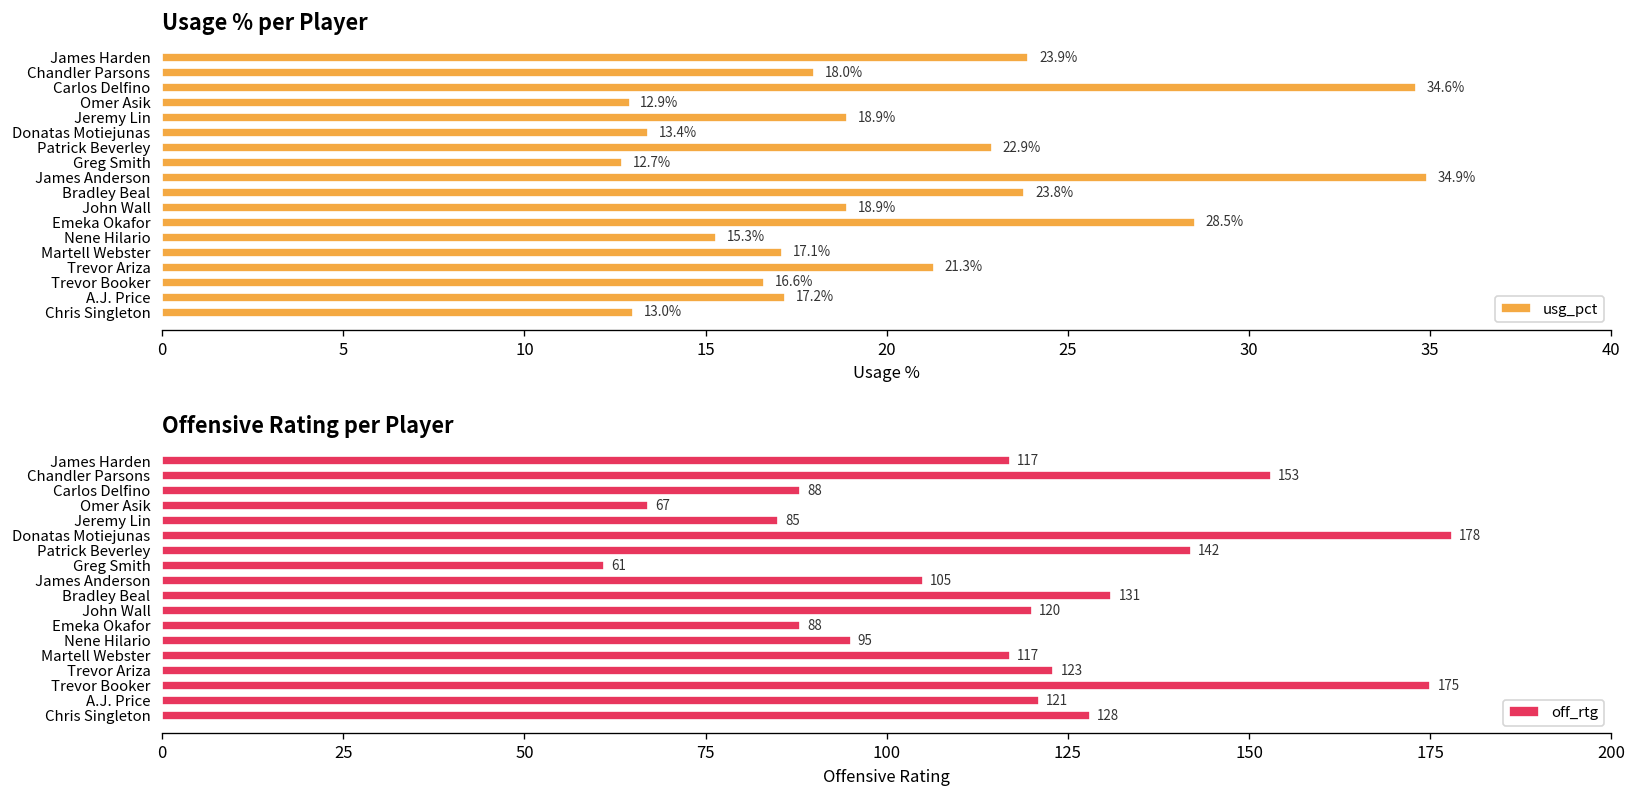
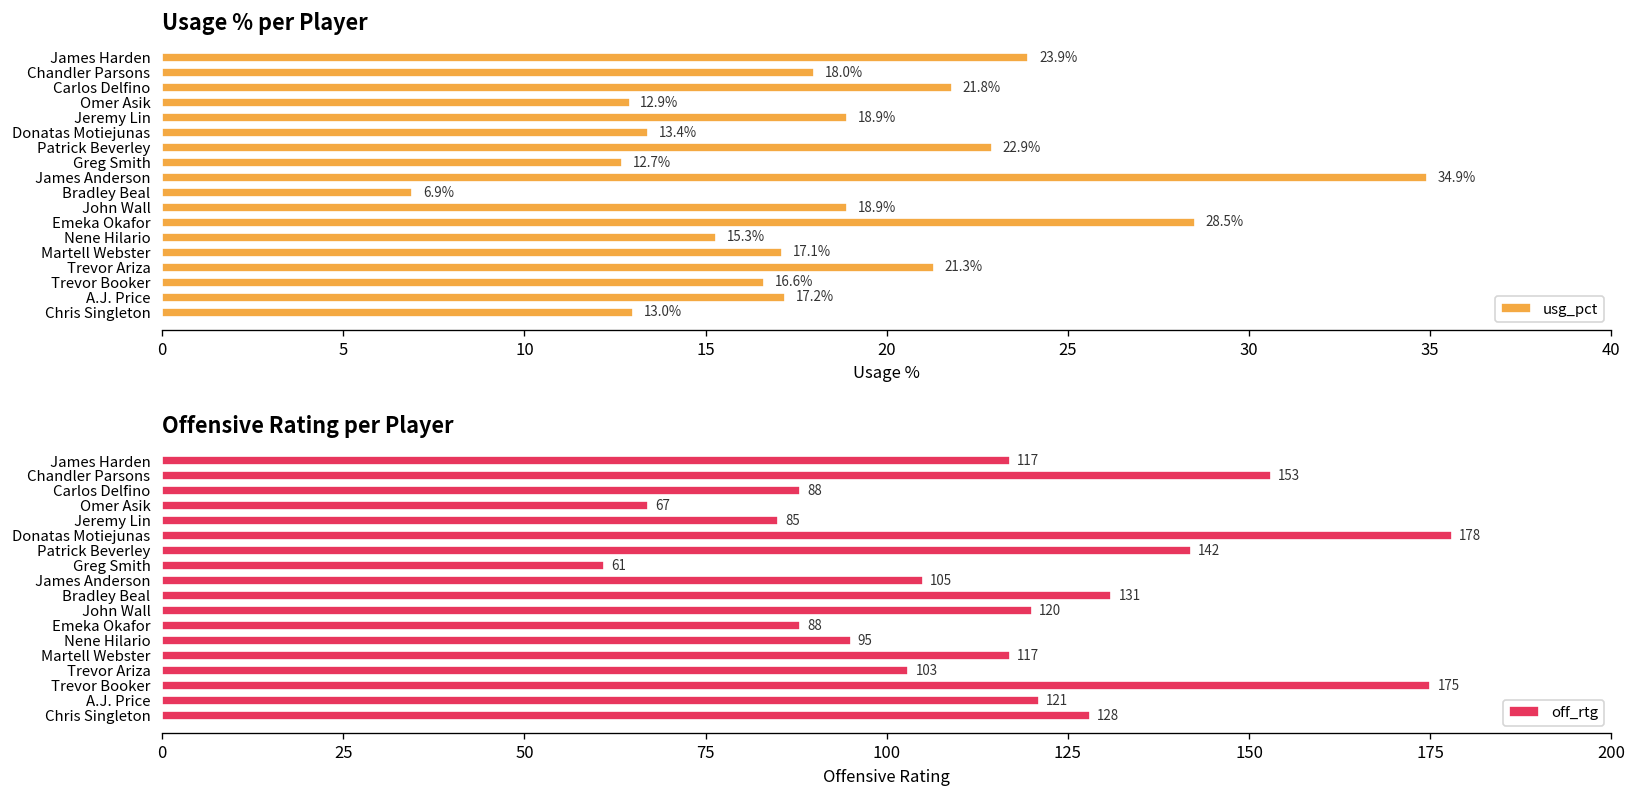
  {
    "Usage % per Player": {
      "James Harden": "23.9%",
      "Chandler Parsons": "18.0%",
-     "Carlos Delfino": "34.6%",
+     "Carlos Delfino": "21.8%",
      "Omer Asik": "12.9%",
      "Jeremy Lin": "18.9%",
      "Donatas Motiejunas": "13.4%",
      "Patrick Beverley": "22.9%",
      "Greg Smith": "12.7%",
      "James Anderson": "34.9%",
-     "Bradley Beal": "23.8%",
+     "Bradley Beal": "6.9%",
      "John Wall": "18.9%",
      "Emeka Okafor": "28.5%",
      "Nene Hilario": "15.3%",
      "Martell Webster": "17.1%",
      "Trevor Ariza": "21.3%",
      "Trevor Booker": "16.6%",
      "A.J. Price": "17.2%",
      "Chris Singleton": "13.0%"
    },
    "Offensive Rating per Player": {
      "James Harden": "117",
      "Chandler Parsons": "153",
      "Carlos Delfino": "88",
      "Omer Asik": "67",
      "Jeremy Lin": "85",
      "Donatas Motiejunas": "178",
      "Patrick Beverley": "142",
      "Greg Smith": "61",
      "James Anderson": "105",
      "Bradley Beal": "131",
      "John Wall": "120",
      "Emeka Okafor": "88",
      "Nene Hilario": "95",
      "Martell Webster": "117",
-     "Trevor Ariza": "123",
+     "Trevor Ariza": "103",
      "Trevor Booker": "175",
      "A.J. Price": "121",
      "Chris Singleton": "128"
    }
  }
